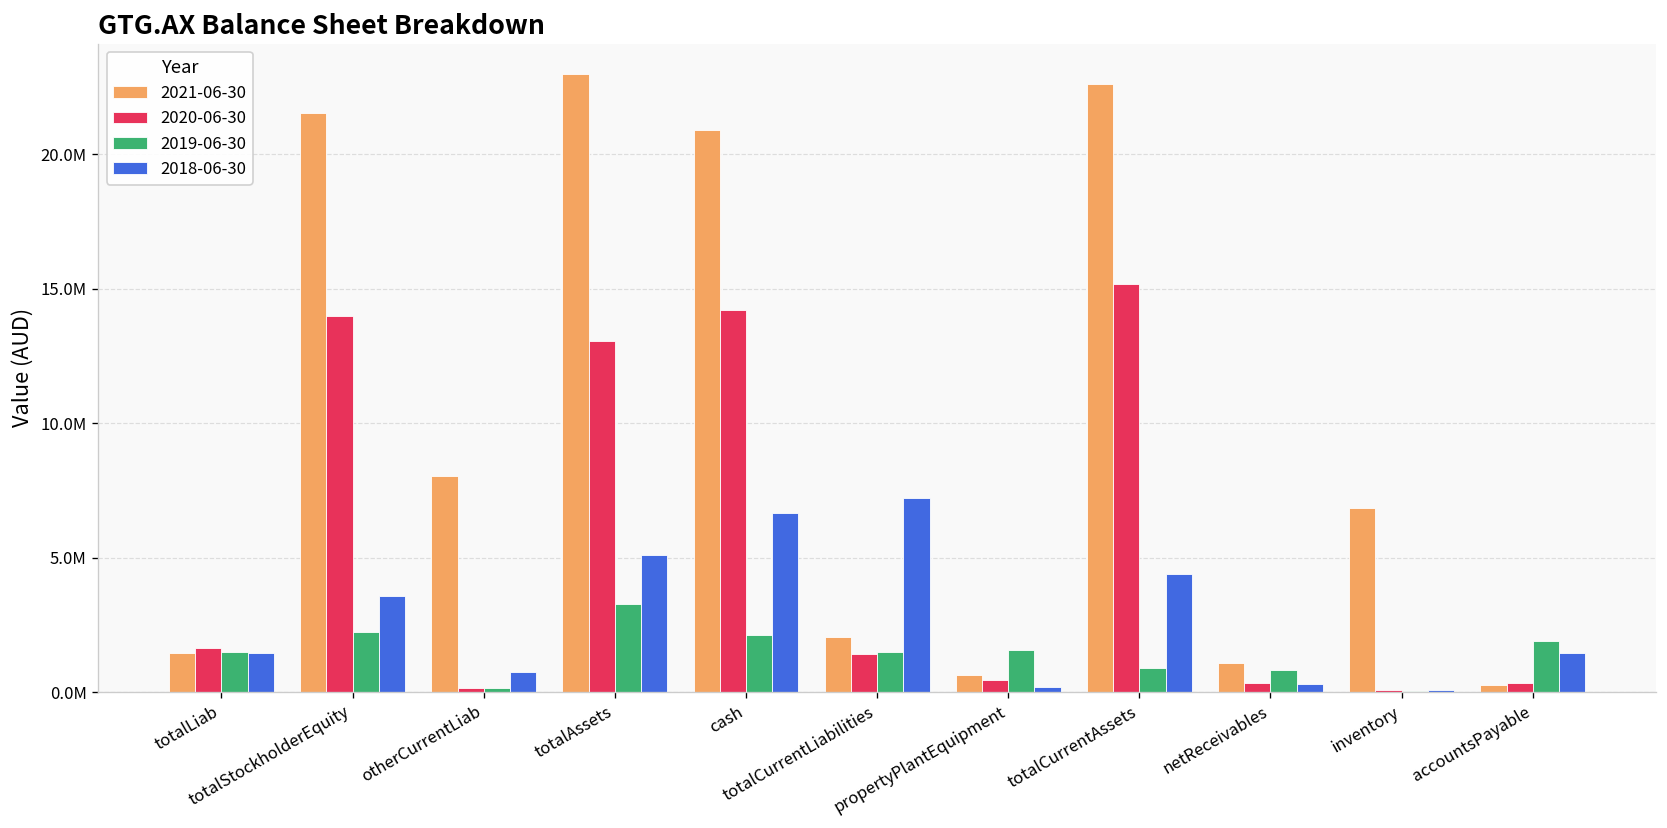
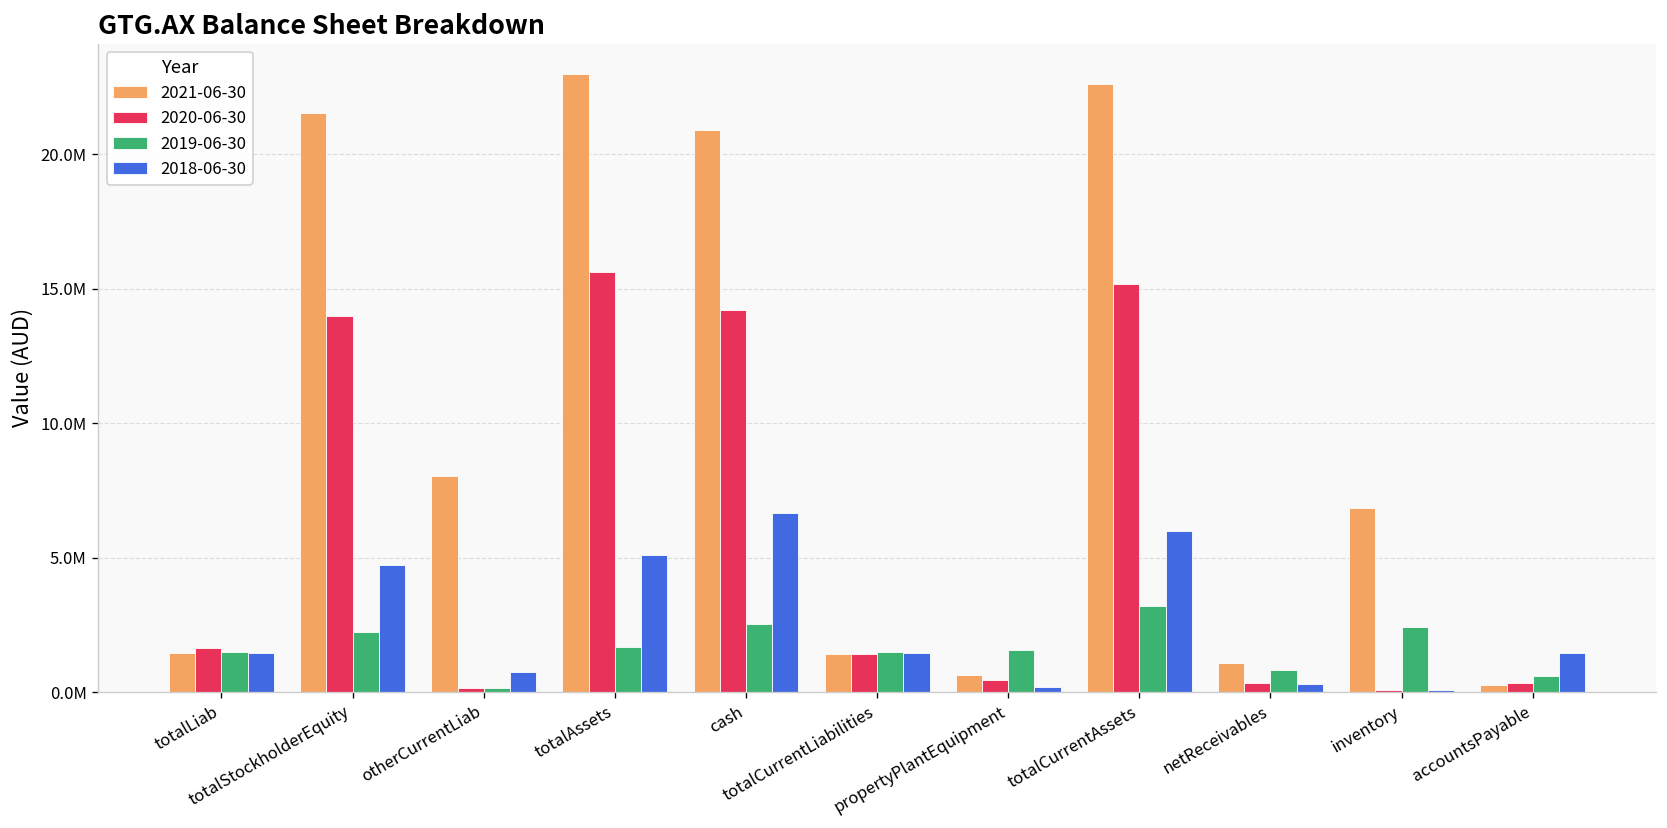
  {
    "2021-06-30": {
      "totalLiab": 1400000,
      "totalStockholderEquity": 21500000,
      "otherCurrentLiab": 8000000,
      "totalAssets": 23000000,
      "cash": 20900000,
-     "totalCurrentLiabilities": 2100000,
+     "totalCurrentLiabilities": 1400000,
      "propertyPlantEquipment": 600000,
      "totalCurrentAssets": 22600000,
      "netReceivables": 1100000,
      "inventory": 6900000,
      "accountsPayable": 300000
    },
    "2020-06-30": {
      "totalLiab": 1600000,
      "totalStockholderEquity": 14000000,
      "otherCurrentLiab": 100000,
-     "totalAssets": 13100000,
+     "totalAssets": 15600000,
      "cash": 14200000,
      "totalCurrentLiabilities": 1400000,
      "propertyPlantEquipment": 400000,
      "totalCurrentAssets": 15200000,
      "netReceivables": 300000,
      "accountsPayable": 400000
    },
    "2019-06-30": {
      "totalLiab": 1500000,
      "totalStockholderEquity": 2200000,
      "otherCurrentLiab": 200000,
-     "totalAssets": 3300000,
-     "cash": 2100000,
+     "totalAssets": 1700000,
+     "cash": 2500000,
      "totalCurrentLiabilities": 1500000,
      "propertyPlantEquipment": 1500000,
-     "totalCurrentAssets": 900000,
+     "totalCurrentAssets": 3200000,
      "netReceivables": 800000,
-     "inventory": 0,
-     "accountsPayable": 1900000
+     "inventory": 2400000,
+     "accountsPayable": 600000
    },
    "2018-06-30": {
      "totalLiab": 1500000,
-     "totalStockholderEquity": 3600000,
+     "totalStockholderEquity": 4700000,
      "otherCurrentLiab": 700000,
      "totalAssets": 5100000,
      "cash": 6600000,
-     "totalCurrentLiabilities": 7200000,
+     "totalCurrentLiabilities": 1500000,
      "propertyPlantEquipment": 200000,
-     "totalCurrentAssets": 4400000,
+     "totalCurrentAssets": 6000000,
      "netReceivables": 300000,
      "accountsPayable": 1400000
    }
  }
